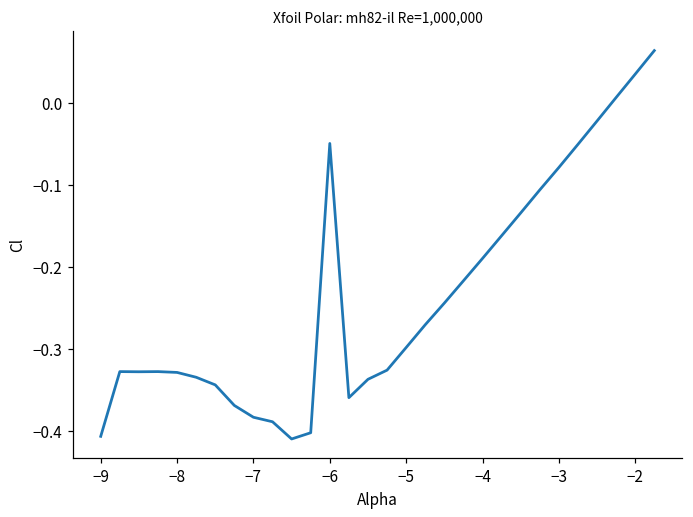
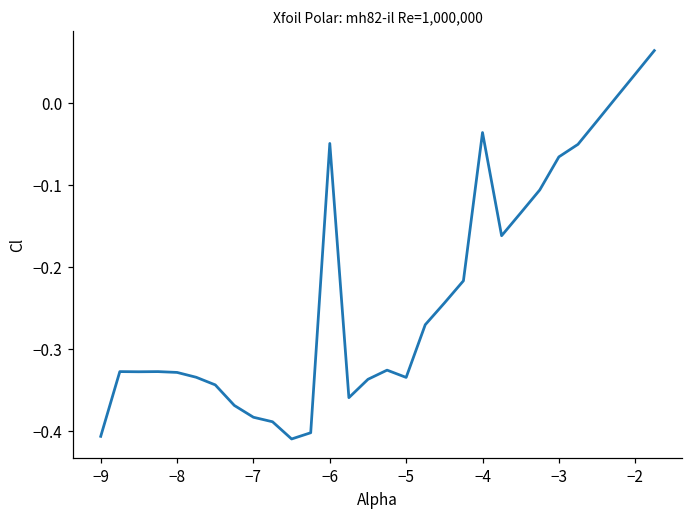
  {
    "−9": -0.41,
    "−8": -0.33,
    "−7": -0.38,
    "−6": -0.05,
-   "−5": -0.30,
-   "−4": -0.19,
-   "−3": -0.08,
+   "−5": -0.33,
+   "−4": -0.04,
+   "−3": -0.07,
    "−2": 0.04
  }
